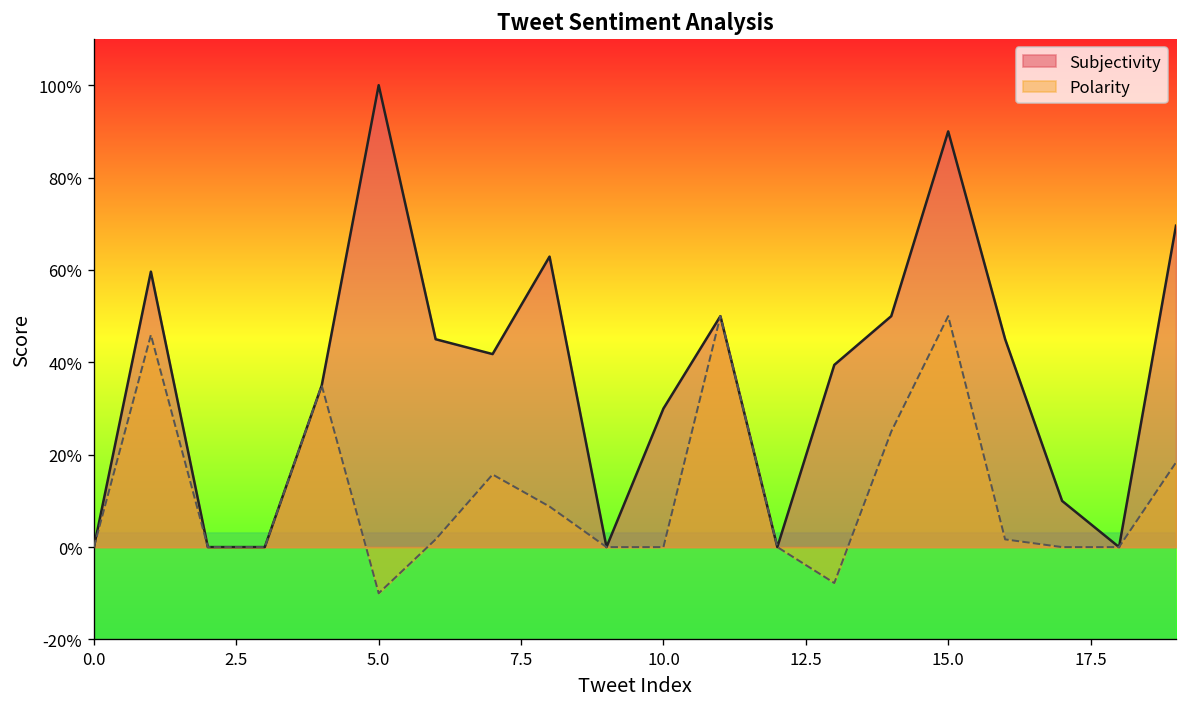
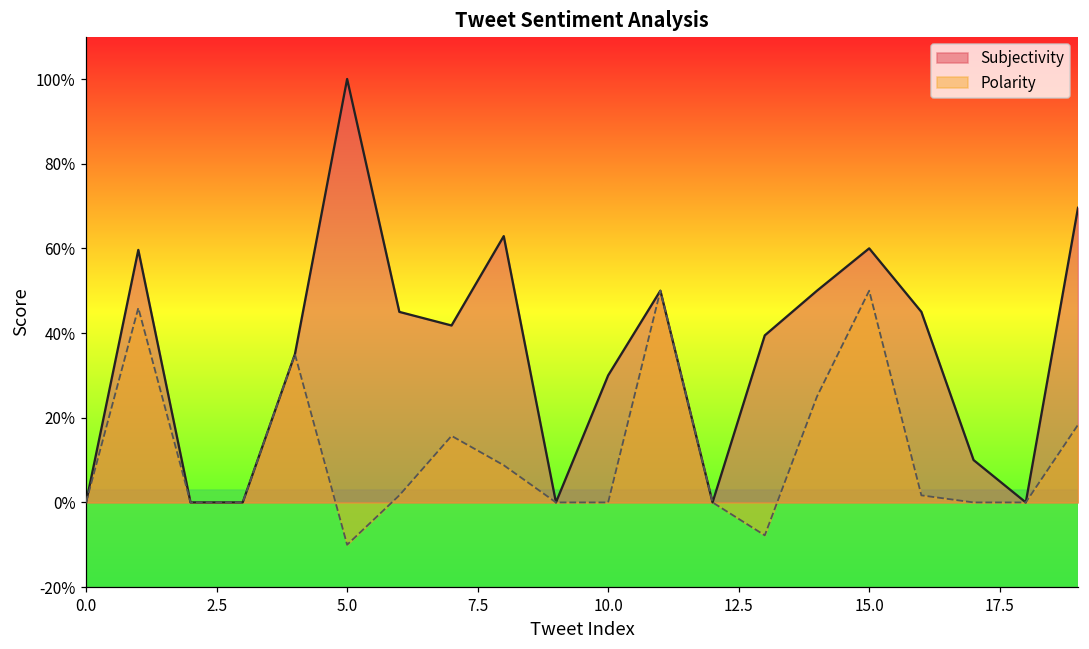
  {
    "Subjectivity": {
      "5.0": "100%",
      "10.0": "30%",
-     "15.0": "90%"
+     "15.0": "60%"
    }
  }
